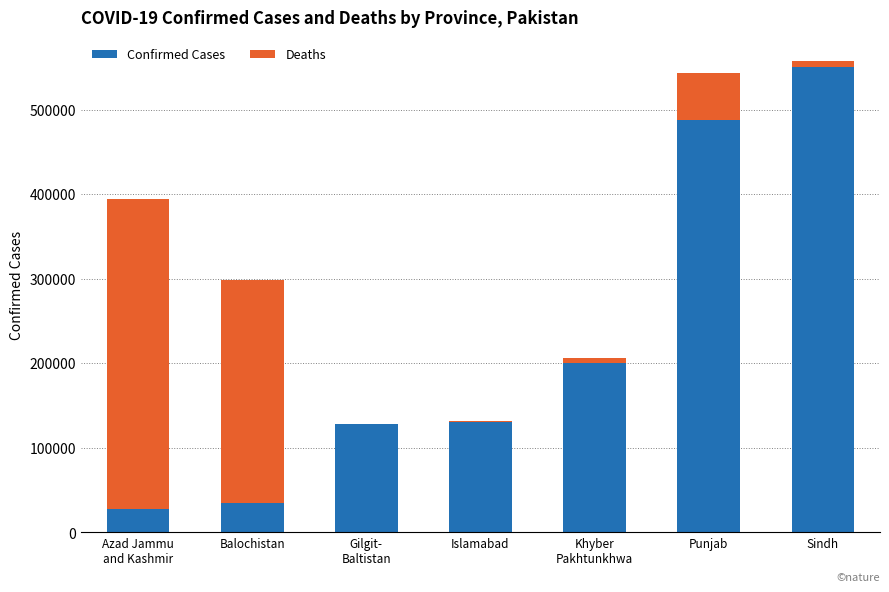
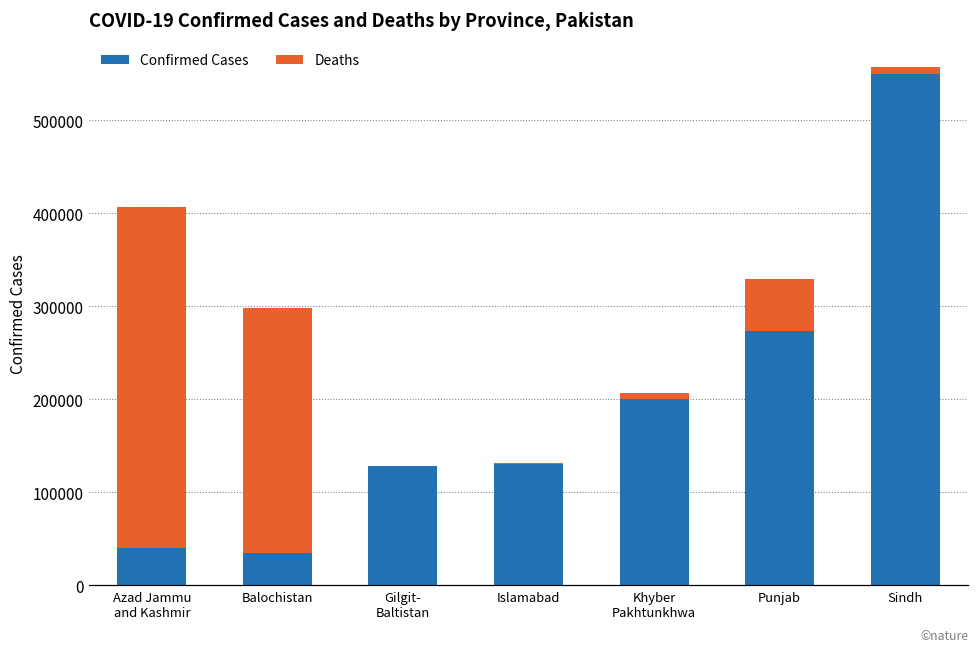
  {
    "Confirmed Cases": {
-     "Azad Jammu and Kashmir": 30000,
+     "Azad Jammu and Kashmir": 40000,
      "Balochistan": 30000,
      "Gilgit- Baltistan": 130000,
      "Islamabad": 130000,
      "Khyber Pakhtunkhwa": 200000,
-     "Punjab": 490000,
+     "Punjab": 270000,
      "Sindh": 550000
    },
    "Deaths": {
      "Azad Jammu and Kashmir": 370000,
      "Balochistan": 260000,
      "Khyber Pakhtunkhwa": 10000,
      "Punjab": 60000,
      "Sindh": 10000
    }
  }
